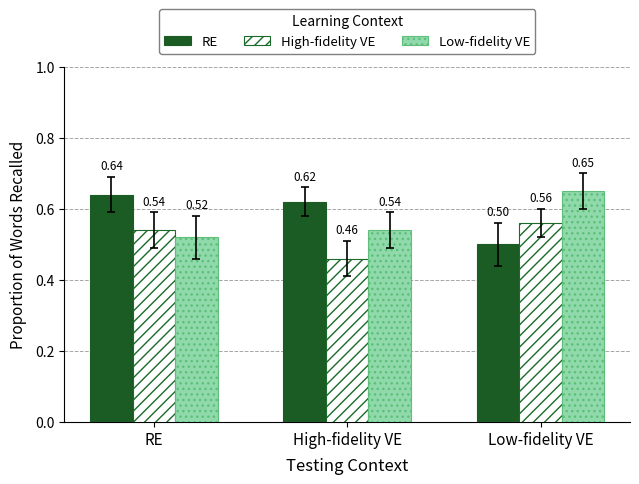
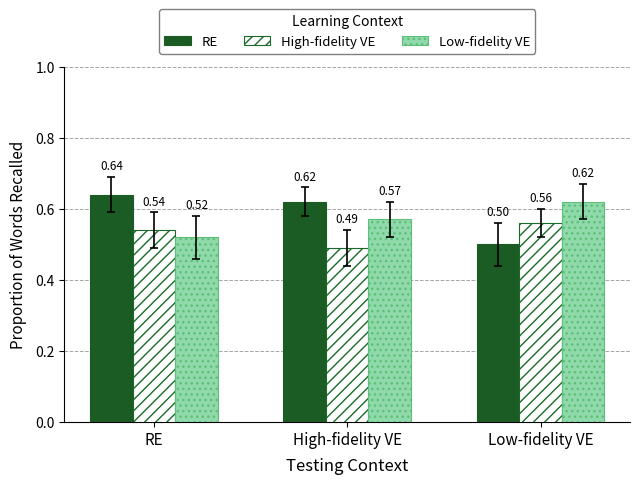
  {
    "RE": {
      "RE": 0.64,
      "High-fidelity VE": 0.62
    },
    "High-fidelity VE": {
      "RE": 0.54,
-     "High-fidelity VE": 0.46,
+     "High-fidelity VE": 0.49,
      "Low-fidelity VE": 0.56
    },
    "Low-fidelity VE": {
-     "High-fidelity VE": 0.54,
-     "Low-fidelity VE": 0.65
+     "High-fidelity VE": 0.57,
+     "Low-fidelity VE": 0.62
    }
  }
